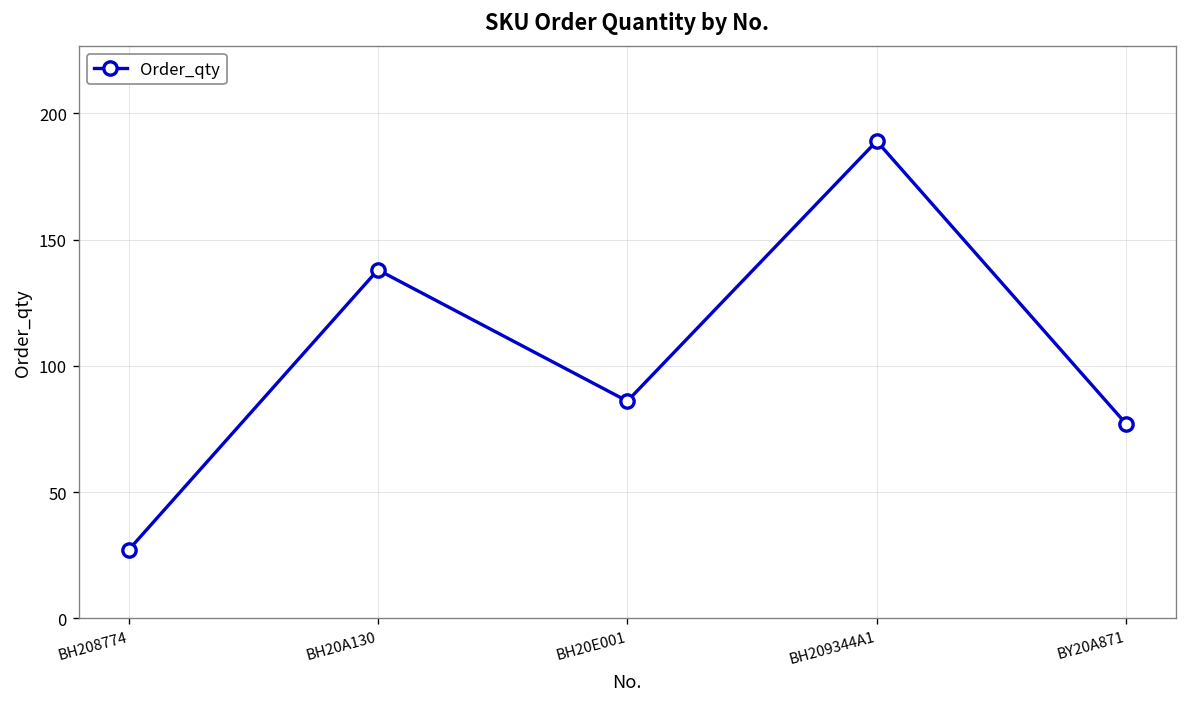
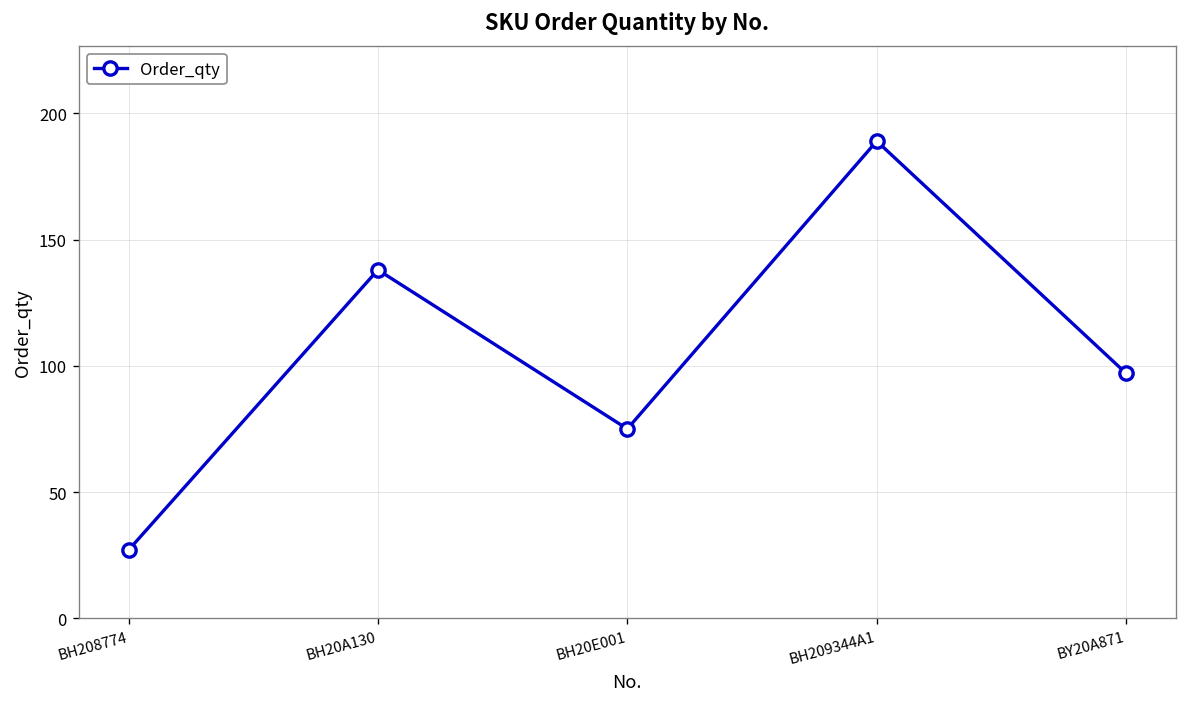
  {
    "BH208774": 27,
    "BH20A130": 138,
-   "BH20E001": 86,
+   "BH20E001": 75,
    "BH209344A1": 189,
-   "BY20A871": 77
+   "BY20A871": 97
  }
